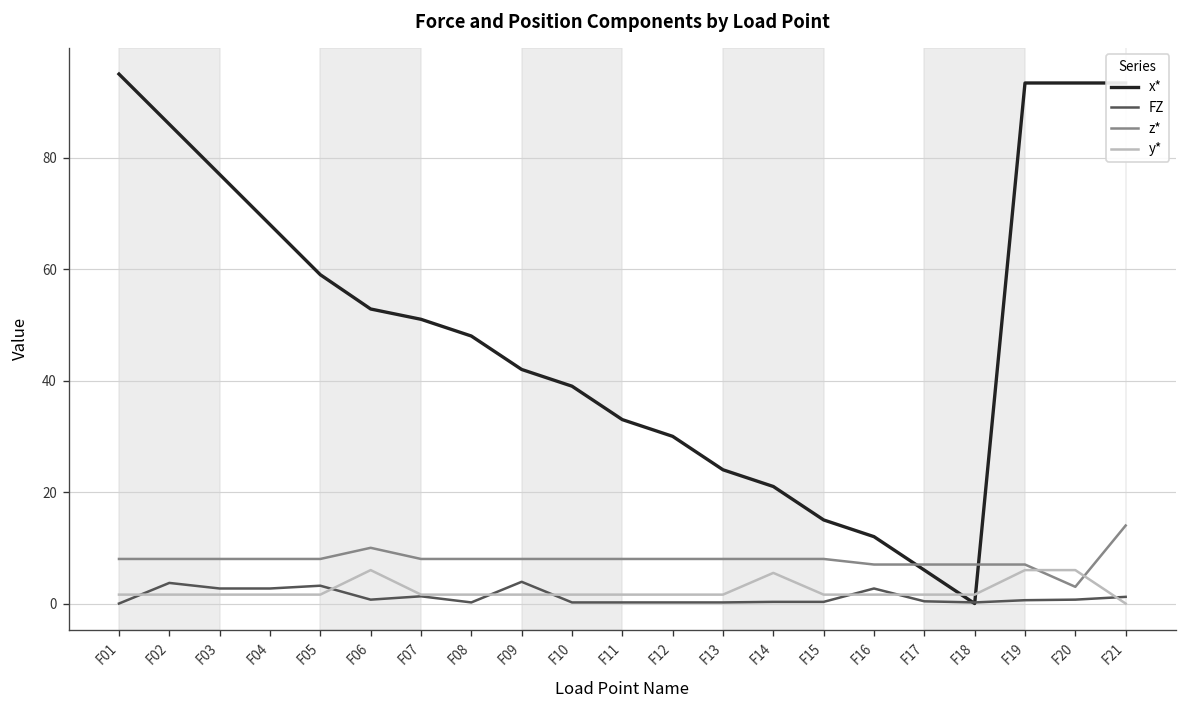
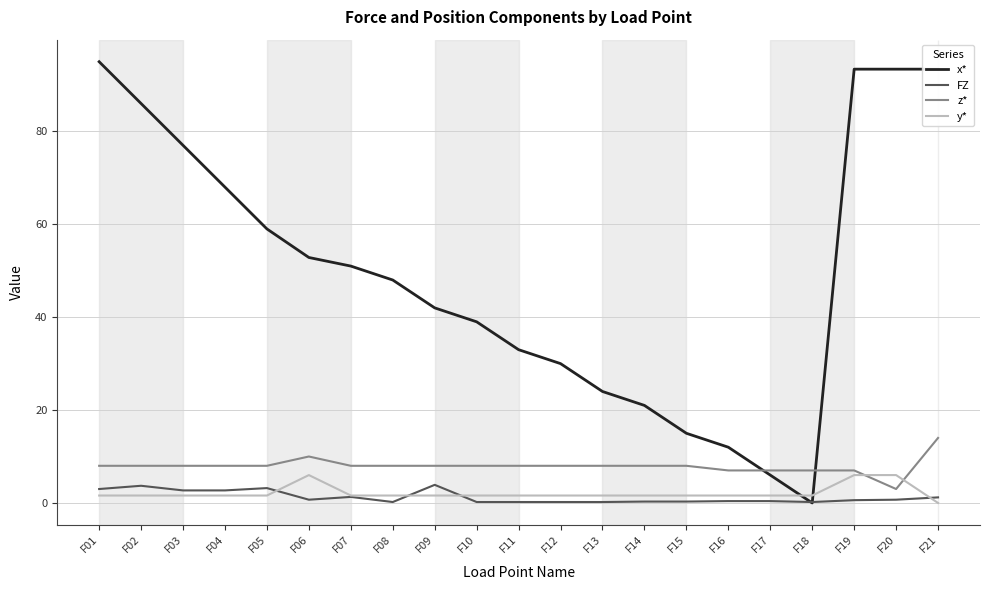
  {
    "x*": {
      "F01": 95,
      "F02": 86,
      "F03": 77,
      "F04": 68,
      "F05": 59,
      "F06": 53,
      "F07": 51,
      "F08": 48,
      "F09": 42,
      "F10": 39,
      "F11": 33,
      "F12": 30,
      "F13": 24,
      "F14": 21,
      "F15": 15,
      "F16": 12,
      "F17": 6,
      "F19": 93,
      "F20": 93
    },
    "FZ": {
-     "F01": 0,
+     "F01": 3,
      "F02": 4,
      "F03": 3,
      "F04": 3,
      "F05": 3,
      "F06": 1,
      "F08": 0,
      "F09": 4,
      "F10": 0,
      "F11": 0,
      "F12": 0,
      "F13": 0,
      "F14": 0,
      "F15": 0,
-     "F16": 3,
+     "F16": 0,
      "F17": 0,
      "F19": 1,
      "F20": 1,
      "F21": 1
    },
    "z*": {
      "F01": 8,
      "F02": 8,
      "F03": 8,
      "F04": 8,
      "F05": 8,
      "F06": 10,
      "F07": 8,
      "F08": 8,
      "F09": 8,
      "F10": 8,
      "F11": 8,
      "F12": 8,
      "F13": 8,
      "F14": 8,
      "F15": 8,
      "F16": 7,
      "F17": 7,
      "F18": 7,
      "F19": 7,
      "F20": 3,
      "F21": 14
    },
    "y*": {
      "F01": 2,
      "F02": 2,
      "F03": 2,
      "F04": 2,
      "F05": 2,
      "F06": 6,
      "F08": 2,
      "F09": 2,
      "F10": 2,
      "F11": 2,
      "F12": 2,
      "F13": 2,
-     "F14": 6,
+     "F14": 2,
      "F15": 2,
      "F16": 2,
      "F17": 2,
      "F18": 2,
      "F19": 6,
      "F20": 6,
      "F21": 0
    }
  }
